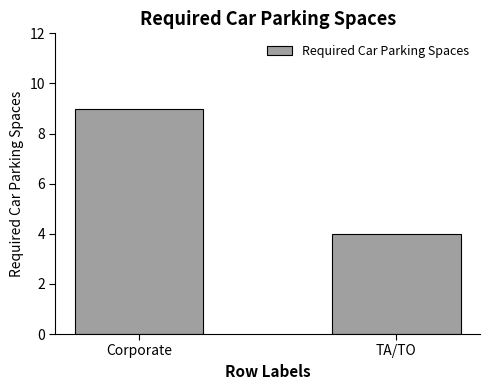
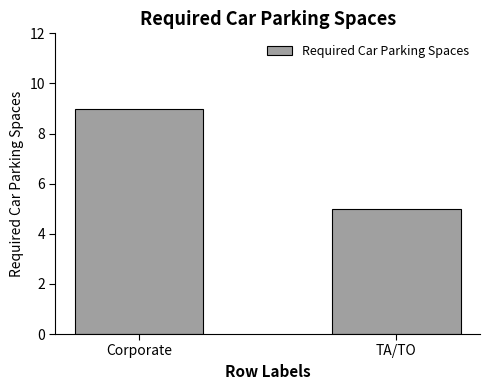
  {
    "Corporate": 9,
-   "TA/TO": 4
+   "TA/TO": 5
  }
